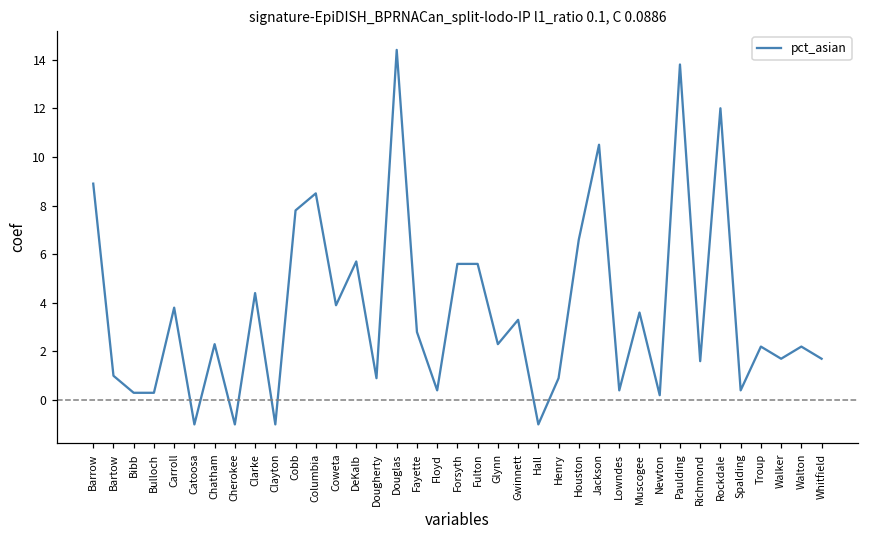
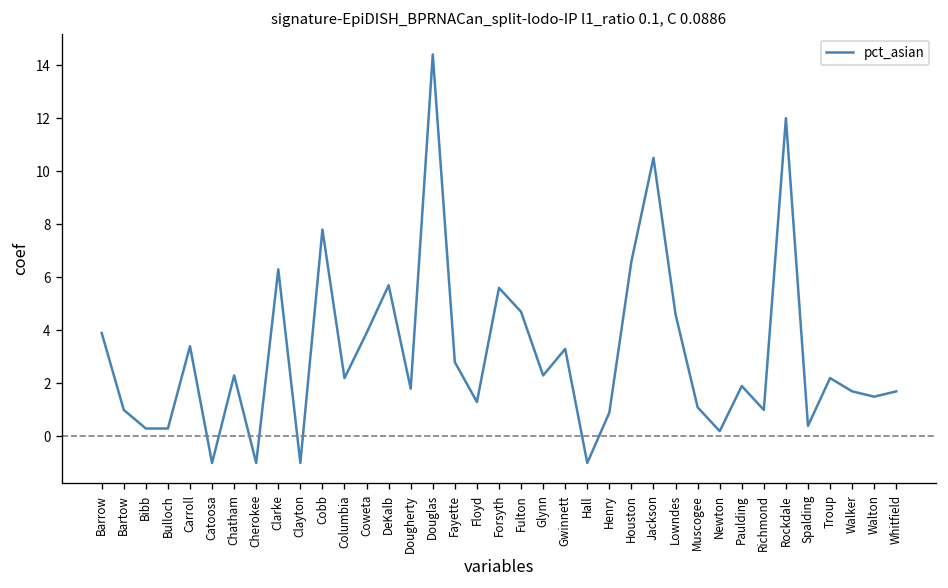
  {
-   "Barrow": 8.9,
+   "Barrow": 3.9,
    "Bartow": 1.0,
    "Bibb": 0.3,
    "Bulloch": 0.3,
-   "Carroll": 3.8,
+   "Carroll": 3.4,
    "Catoosa": -1.0,
    "Chatham": 2.3,
    "Cherokee": -1.0,
-   "Clarke": 4.4,
+   "Clarke": 6.3,
    "Clayton": -1.0,
    "Cobb": 7.8,
-   "Columbia": 8.5,
+   "Columbia": 2.2,
    "Coweta": 3.9,
    "DeKalb": 5.7,
-   "Dougherty": 0.9,
+   "Dougherty": 1.8,
    "Douglas": 14.4,
    "Fayette": 2.8,
-   "Floyd": 0.4,
+   "Floyd": 1.3,
    "Forsyth": 5.6,
-   "Fulton": 5.6,
+   "Fulton": 4.7,
    "Glynn": 2.3,
    "Gwinnett": 3.3,
    "Hall": -1.0,
    "Henry": 0.9,
    "Houston": 6.6,
    "Jackson": 10.5,
-   "Lowndes": 0.4,
-   "Muscogee": 3.6,
+   "Lowndes": 4.6,
+   "Muscogee": 1.1,
    "Newton": 0.2,
-   "Paulding": 13.8,
-   "Richmond": 1.6,
+   "Paulding": 1.9,
+   "Richmond": 1.0,
    "Rockdale": 12.0,
    "Spalding": 0.4,
    "Troup": 2.2,
    "Walker": 1.7,
-   "Walton": 2.2,
+   "Walton": 1.5,
    "Whitfield": 1.7
  }
